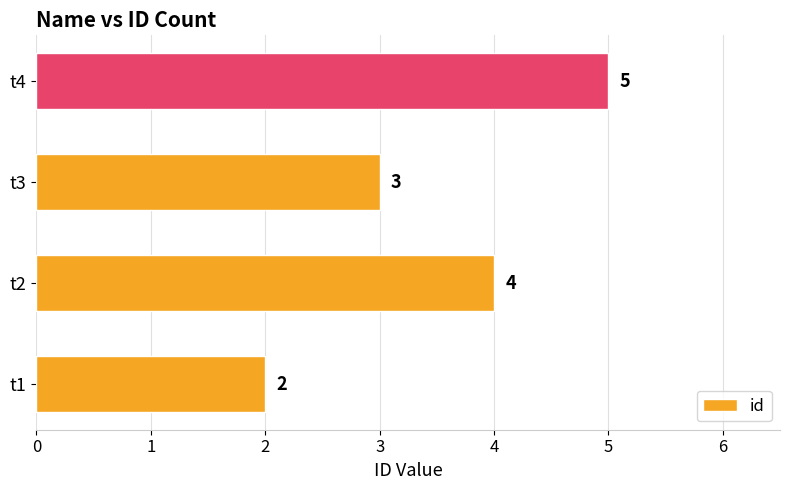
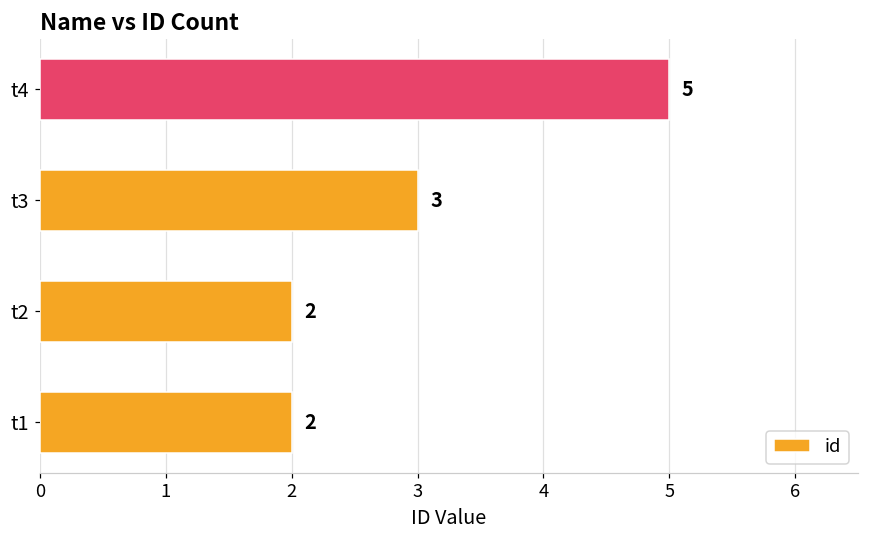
  {
    "t4": 5,
    "t3": 3,
-   "t2": 4,
+   "t2": 2,
    "t1": 2
  }
